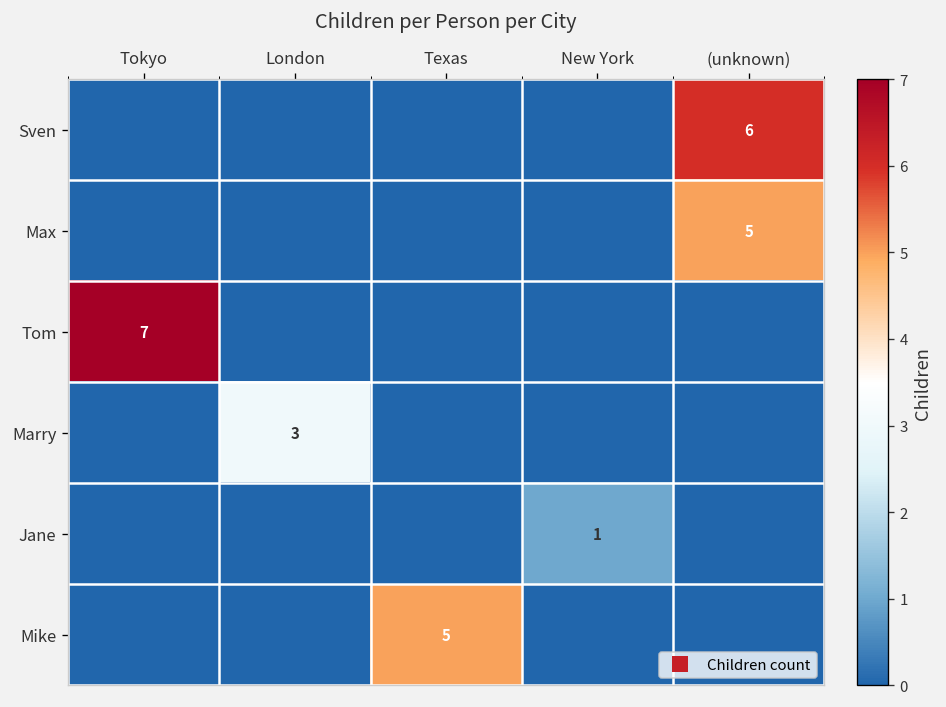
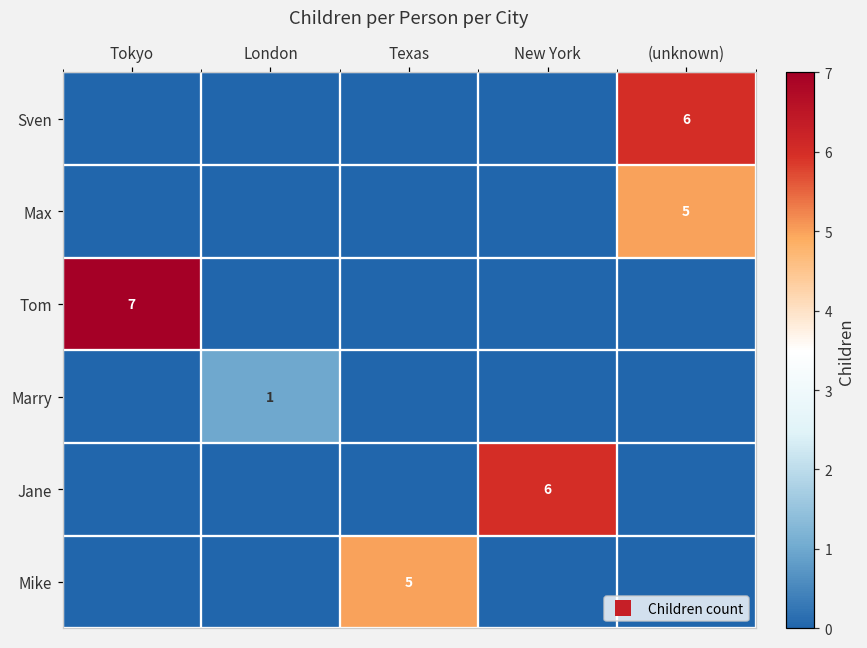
  {
    "Sven": {
      "(unknown)": 6
    },
    "Max": {
      "(unknown)": 5
    },
    "Tom": {
      "Tokyo": 7
    },
    "Marry": {
-     "London": 3
+     "London": 1
    },
    "Jane": {
-     "New York": 1
+     "New York": 6
    },
    "Mike": {
      "Texas": 5
    }
  }
